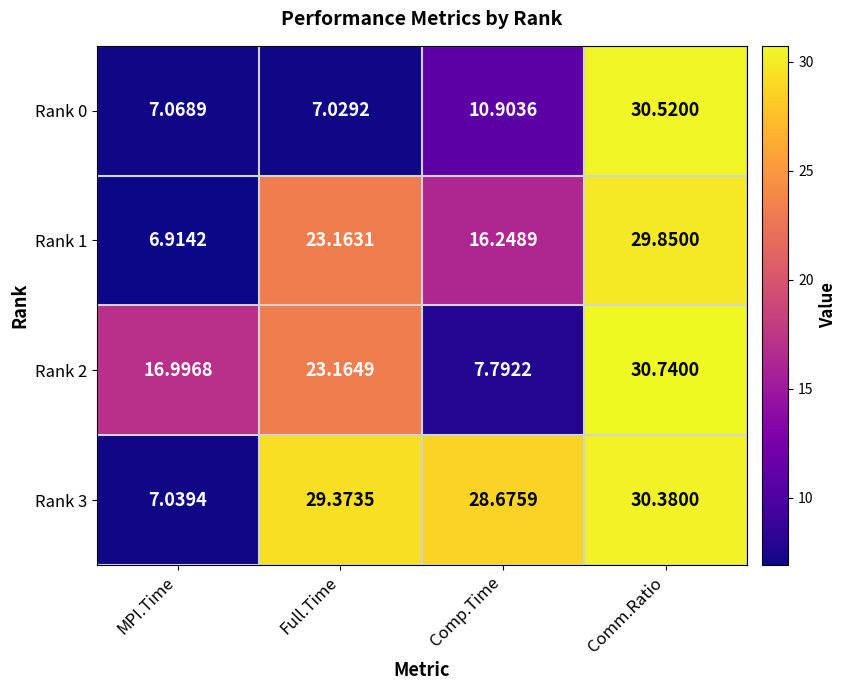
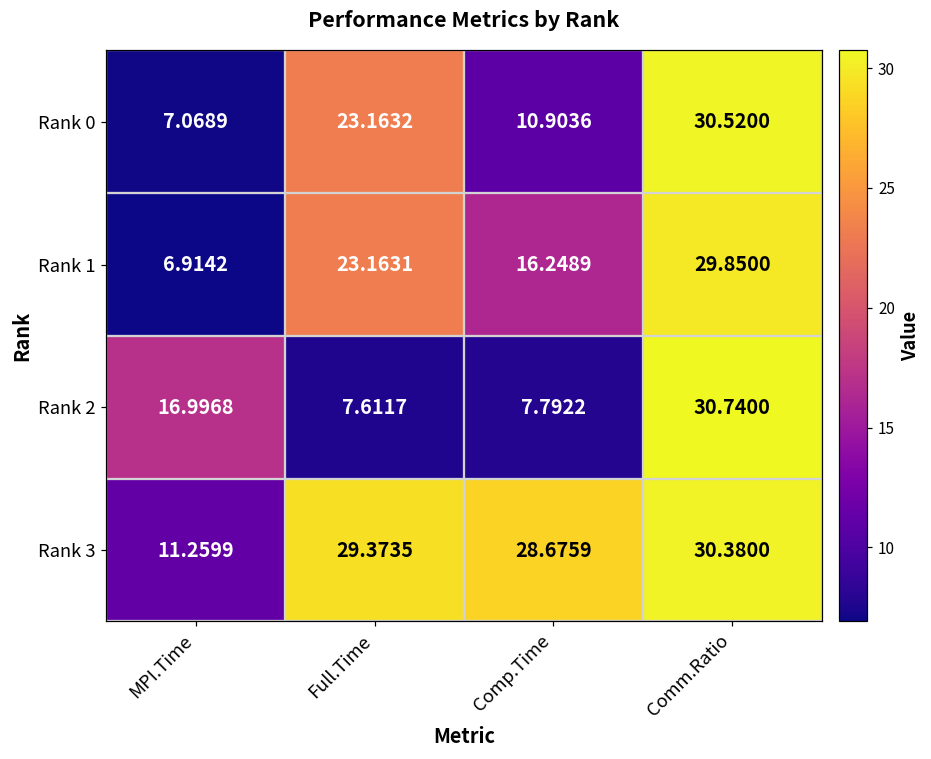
  {
    "Rank 0": {
      "MPI.Time": 7.0689,
-     "Full.Time": 7.0292,
+     "Full.Time": 23.1632,
      "Comp.Time": 10.9036,
      "Comm.Ratio": 30.5200
    },
    "Rank 1": {
      "MPI.Time": 6.9142,
      "Full.Time": 23.1631,
      "Comp.Time": 16.2489,
      "Comm.Ratio": 29.8500
    },
    "Rank 2": {
      "MPI.Time": 16.9968,
-     "Full.Time": 23.1649,
+     "Full.Time": 7.6117,
      "Comp.Time": 7.7922,
      "Comm.Ratio": 30.7400
    },
    "Rank 3": {
-     "MPI.Time": 7.0394,
+     "MPI.Time": 11.2599,
      "Full.Time": 29.3735,
      "Comp.Time": 28.6759,
      "Comm.Ratio": 30.3800
    }
  }
